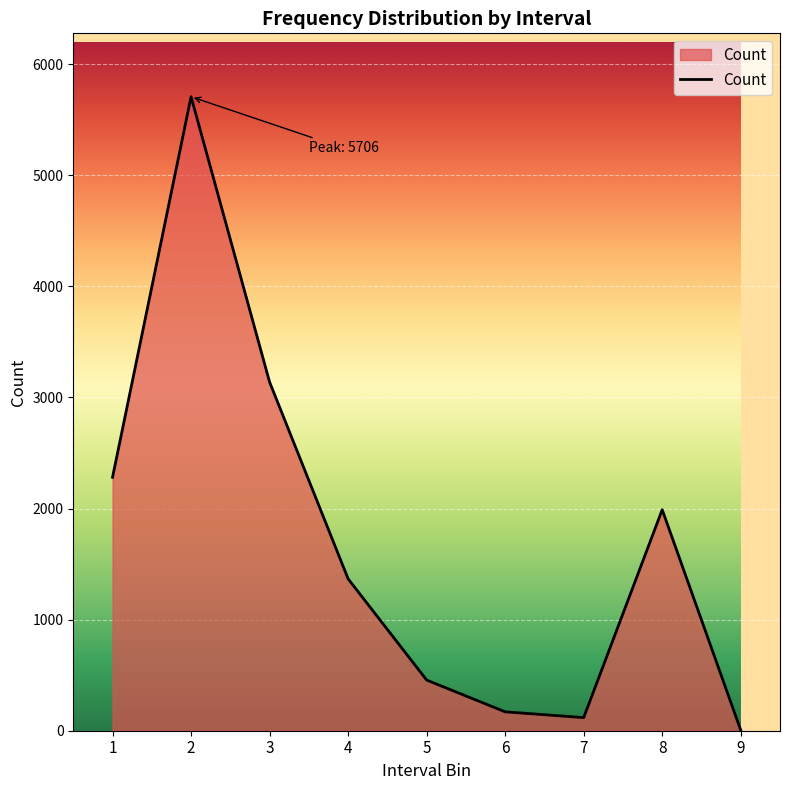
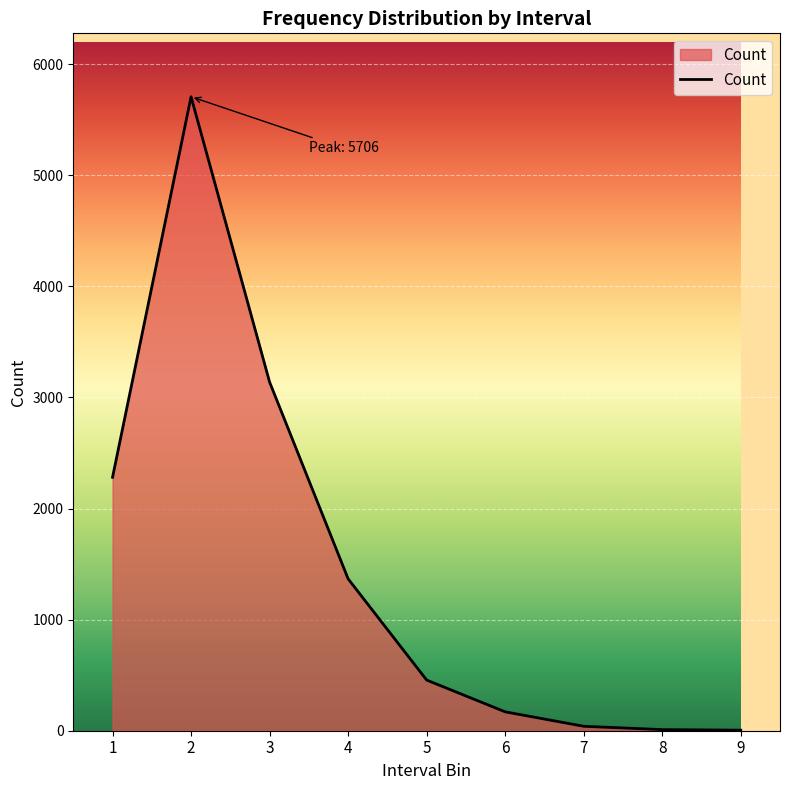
  {
    "1": 2280,
    "3": 3140,
    "4": 1370,
    "5": 460,
    "6": 170,
-   "7": 120,
-   "8": 1990,
+   "7": 40,
+   "8": 10,
    "9": 10
  }
